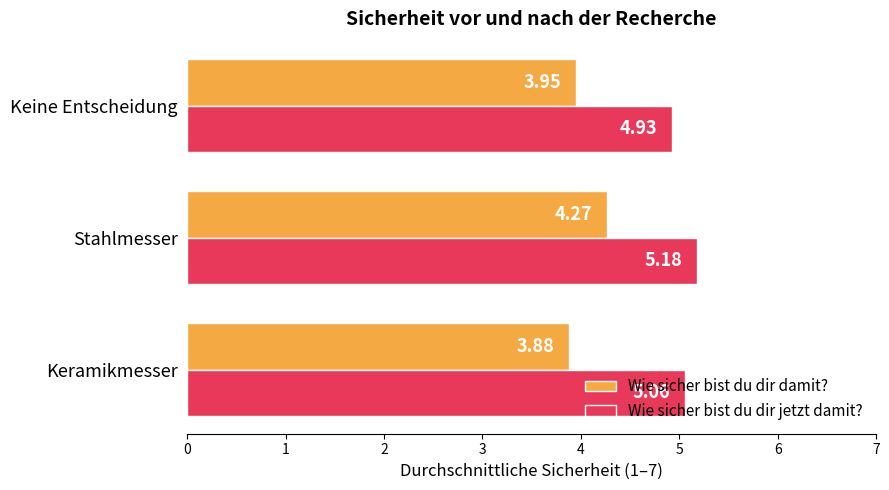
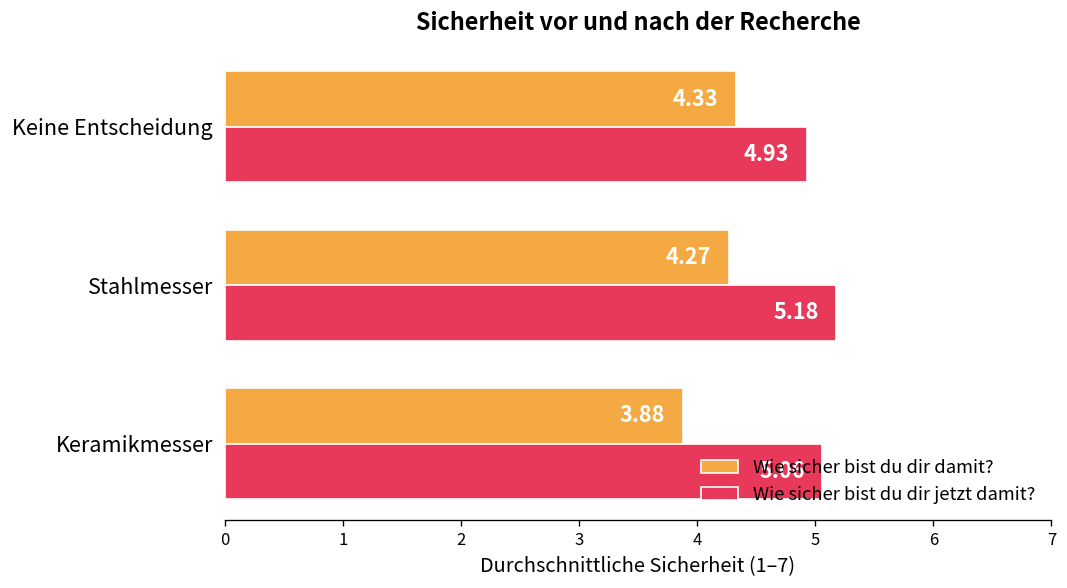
  {
    "Wie sicher bist du dir damit?": {
-     "Keine Entscheidung": 3.95,
+     "Keine Entscheidung": 4.33,
      "Stahlmesser": 4.27,
      "Keramikmesser": 3.88
    },
    "Wie sicher bist du dir jetzt damit?": {
      "Keine Entscheidung": 4.93,
      "Stahlmesser": 5.18,
      "Keramikmesser": 5.06
    }
  }
